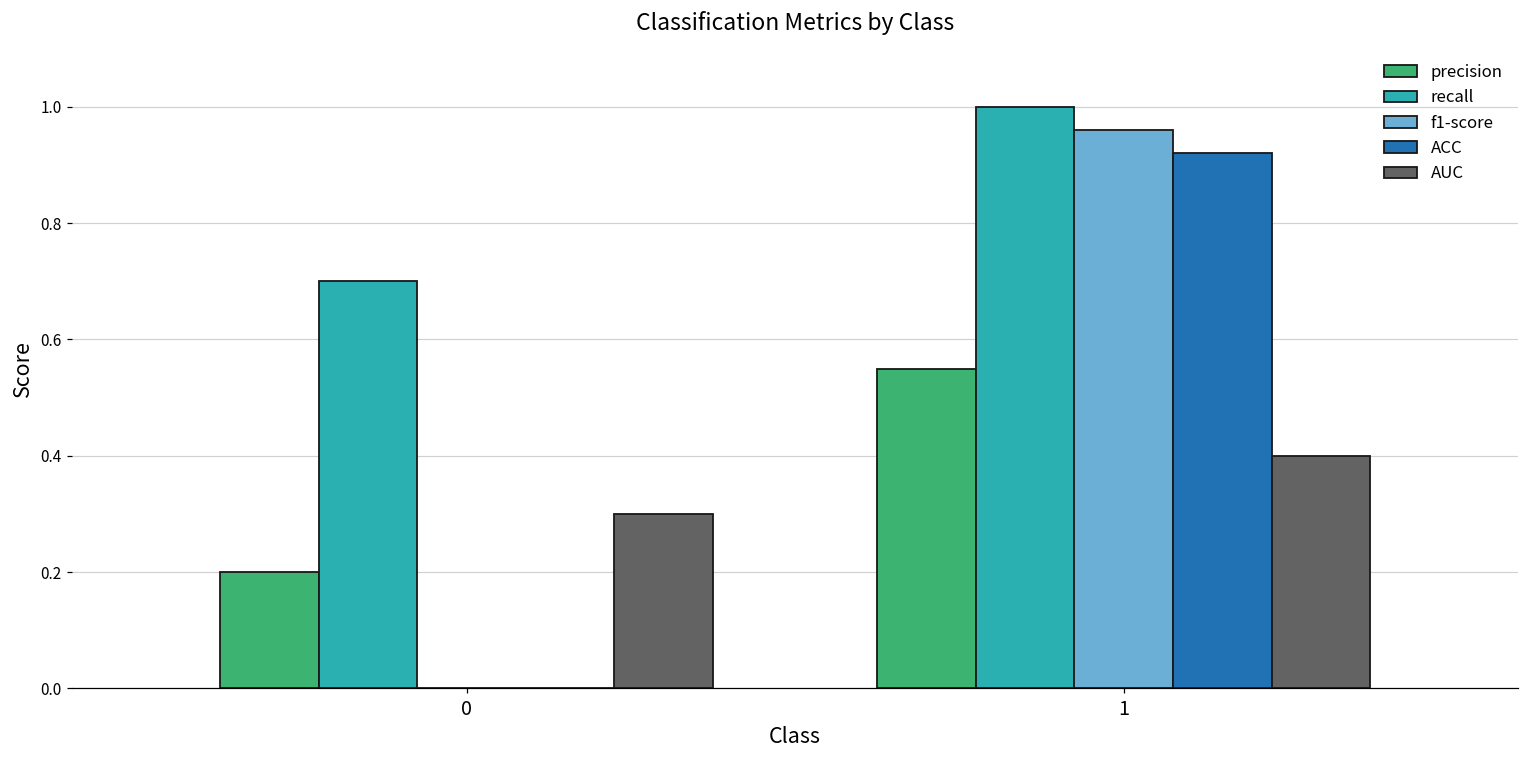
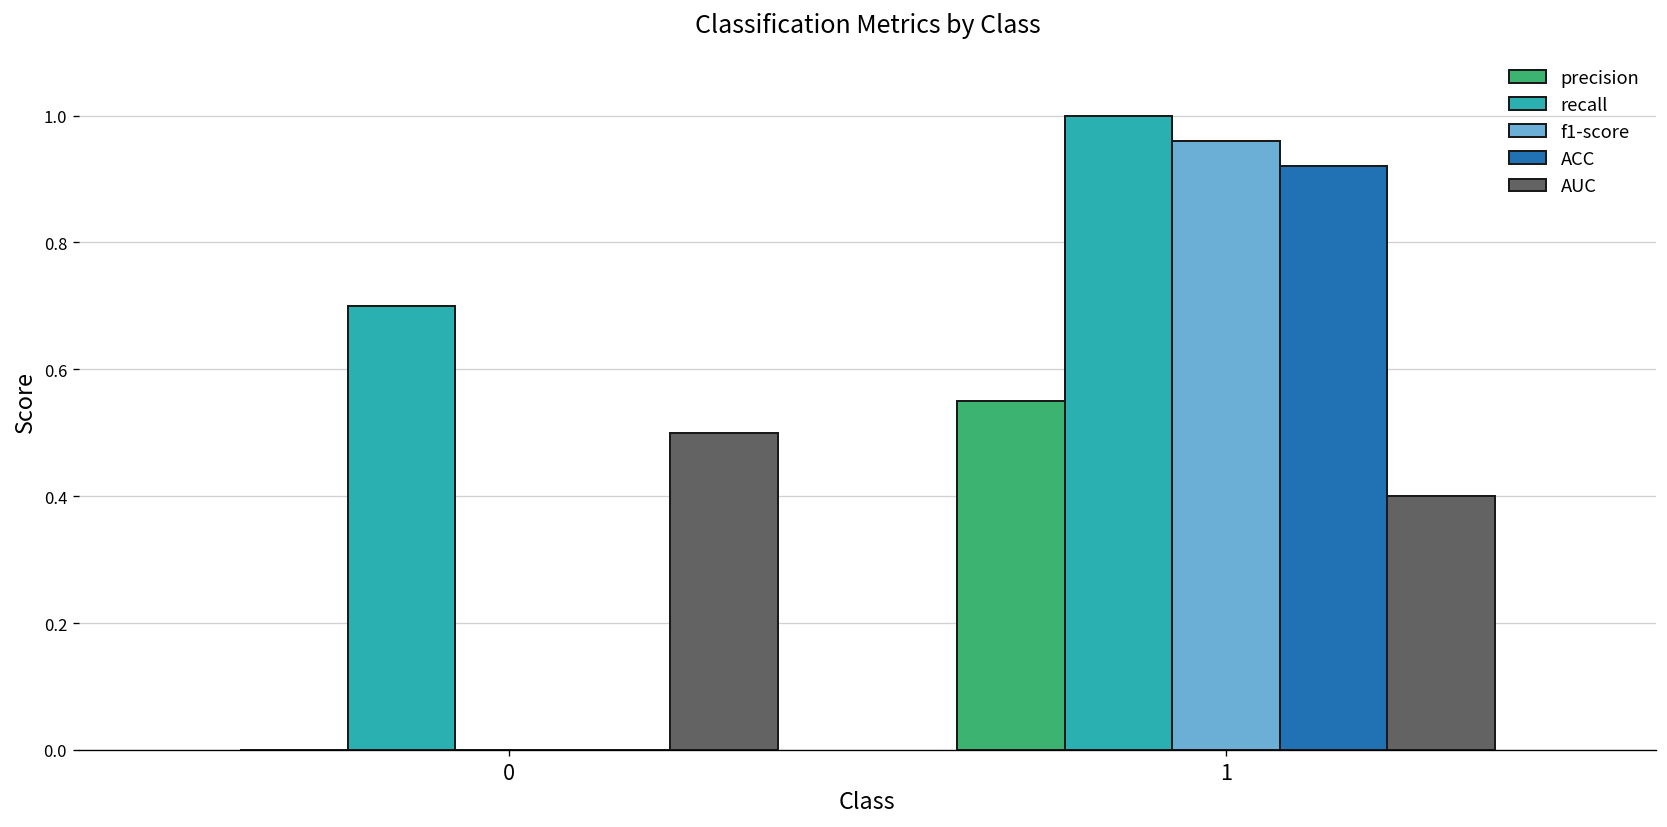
  {
    "precision": {
-     "0": 0.2,
+     "0": 0.0,
      "1": 0.55
    },
    "recall": {
      "0": 0.7,
      "1": 1.0
    },
    "f1-score": {
      "0": 0.0,
      "1": 0.96
    },
    "ACC": {
      "0": 0.0,
      "1": 0.92
    },
    "AUC": {
-     "0": 0.3,
+     "0": 0.5,
      "1": 0.4
    }
  }
